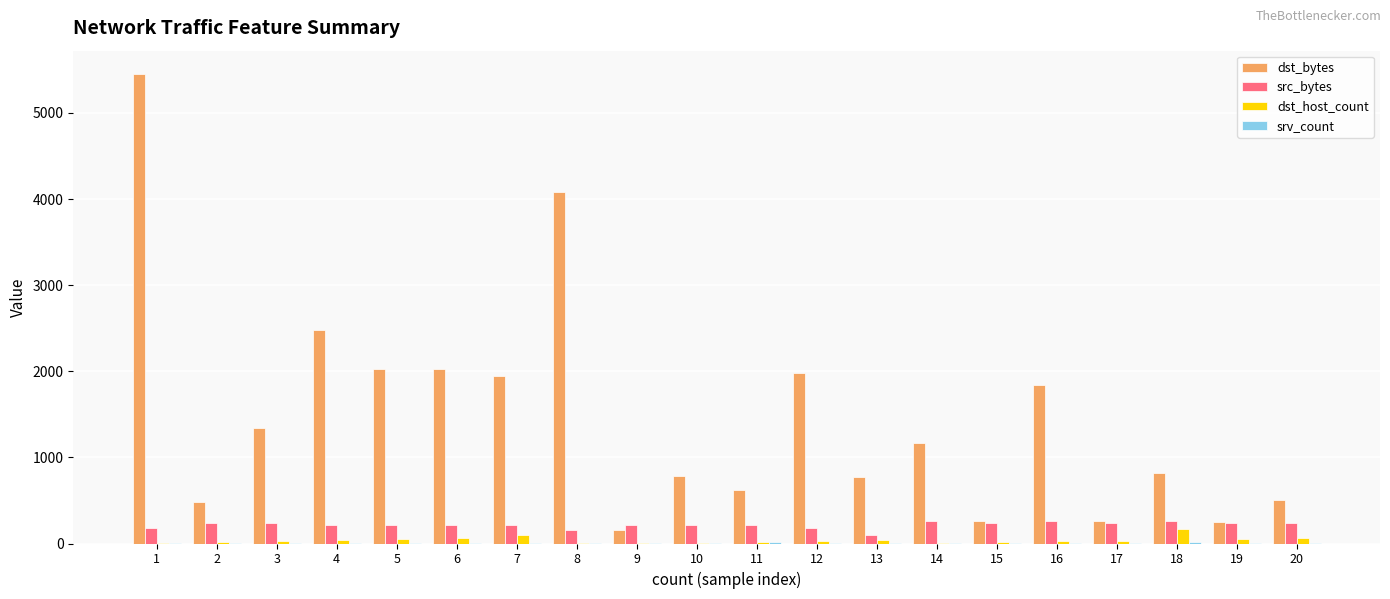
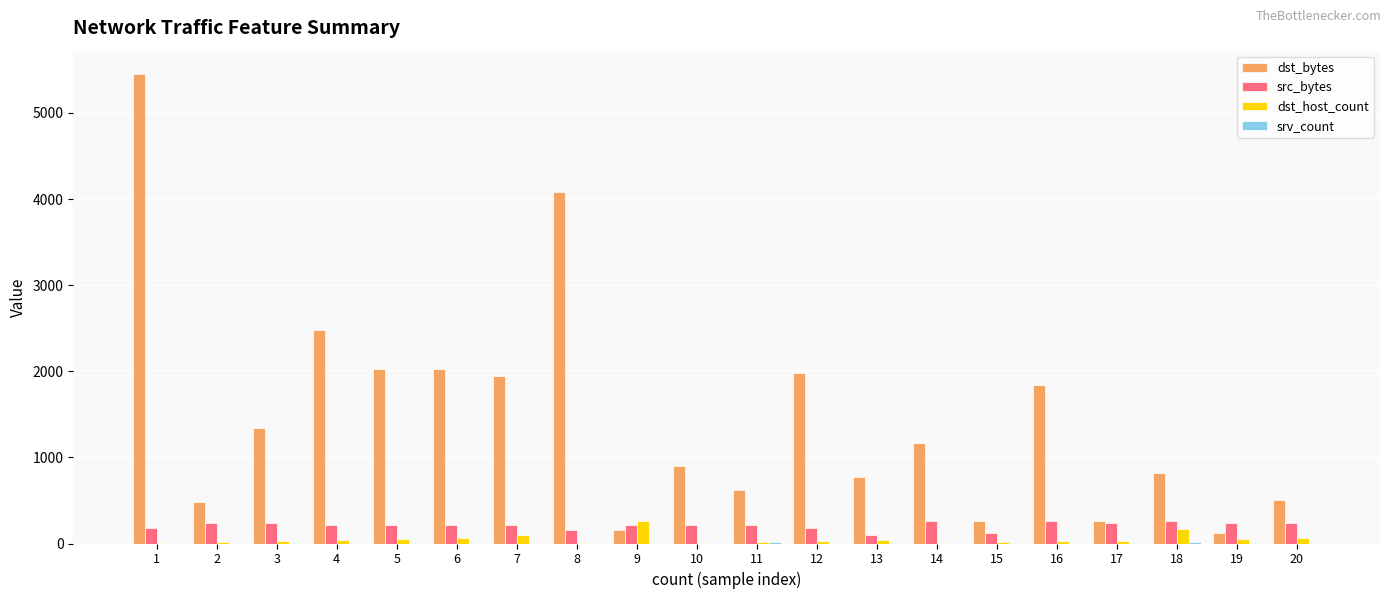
  {
    "dst_bytes": {
      "1": 5500,
      "2": 500,
      "3": 1300,
      "4": 2500,
      "5": 2000,
      "6": 2000,
      "7": 1900,
      "8": 4100,
      "9": 200,
-     "10": 800,
+     "10": 900,
      "11": 600,
      "12": 2000,
      "13": 800,
      "14": 1200,
      "15": 300,
      "16": 1800,
      "17": 300,
      "18": 800,
-     "19": 300,
+     "19": 100,
      "20": 500
    },
    "src_bytes": {
      "1": 200,
      "2": 200,
      "3": 200,
      "4": 200,
      "5": 200,
      "6": 200,
      "7": 200,
      "8": 200,
      "9": 200,
      "10": 200,
      "11": 200,
      "12": 200,
      "13": 100,
      "14": 300,
-     "15": 200,
+     "15": 100,
      "16": 300,
      "17": 200,
      "18": 300,
      "19": 200,
      "20": 200
    },
    "dst_host_count": {
      "4": 0,
      "5": 0,
      "6": 100,
      "7": 100,
-     "9": 0,
+     "9": 300,
      "13": 0,
      "17": 0,
      "18": 200,
      "19": 100,
      "20": 100
    }
  }
